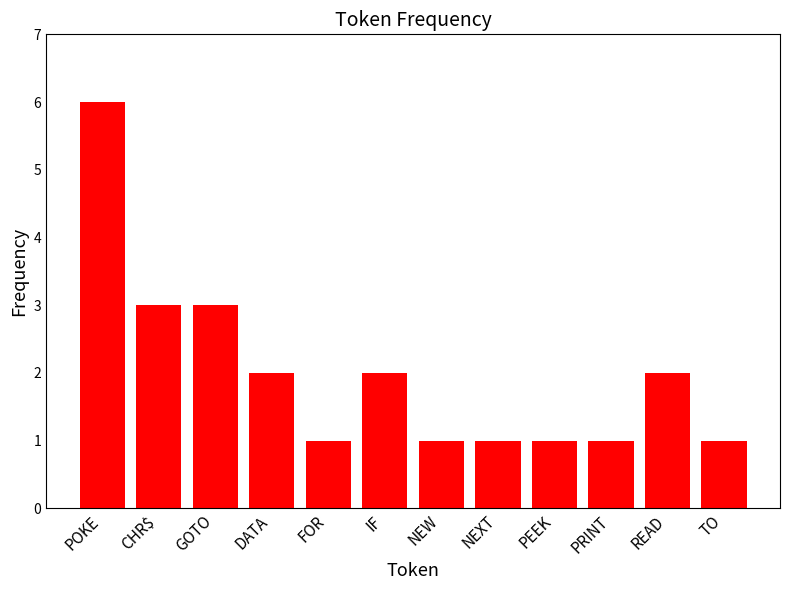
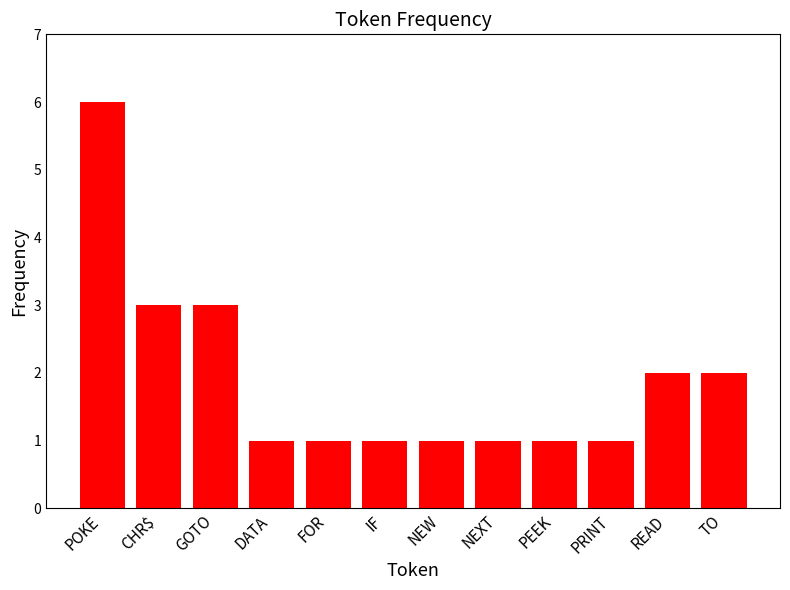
  {
    "POKE": 6,
    "CHR$": 3,
    "GOTO": 3,
-   "DATA": 2,
+   "DATA": 1,
    "FOR": 1,
-   "IF": 2,
+   "IF": 1,
    "NEW": 1,
    "NEXT": 1,
    "PEEK": 1,
    "PRINT": 1,
    "READ": 2,
-   "TO": 1
+   "TO": 2
  }
